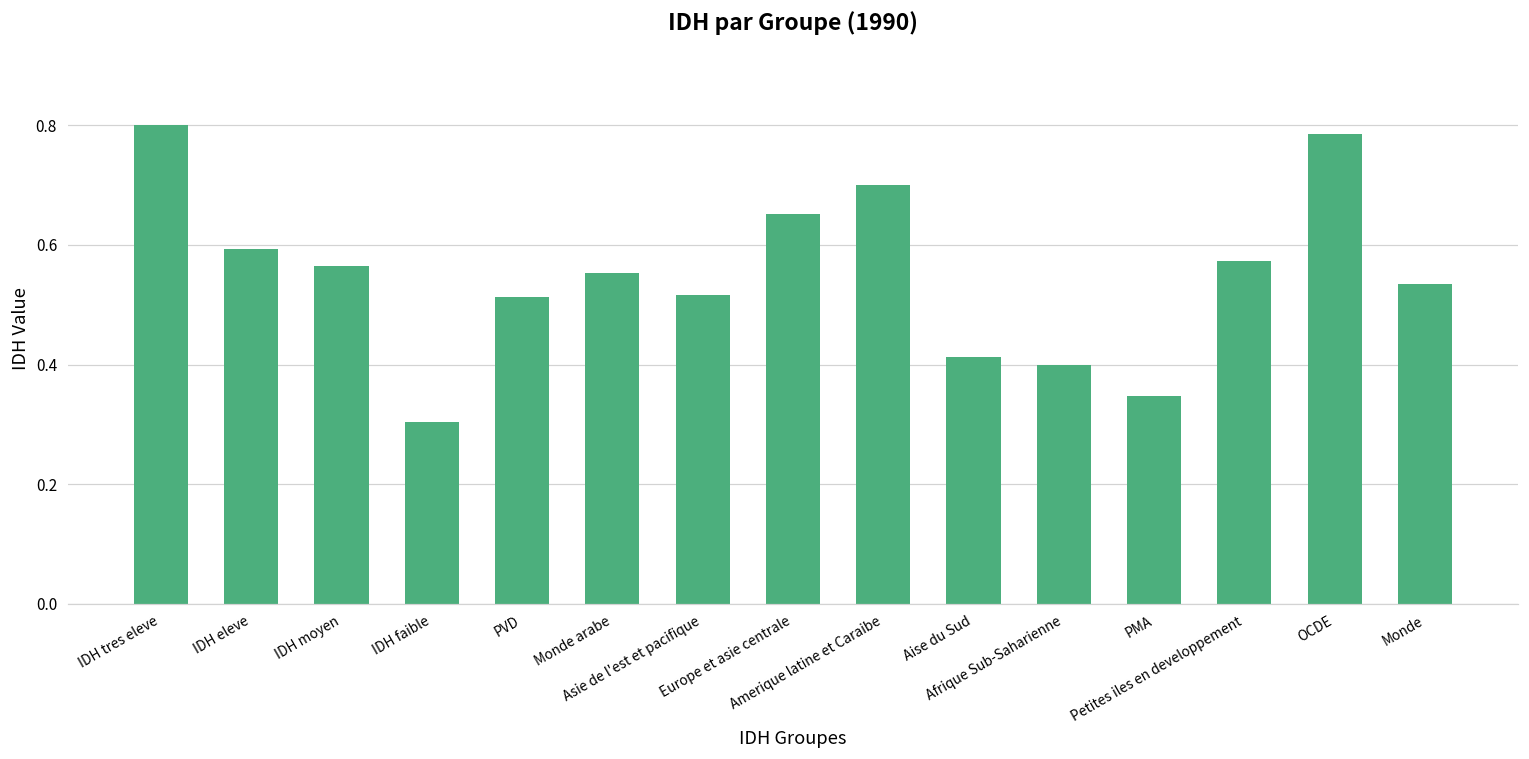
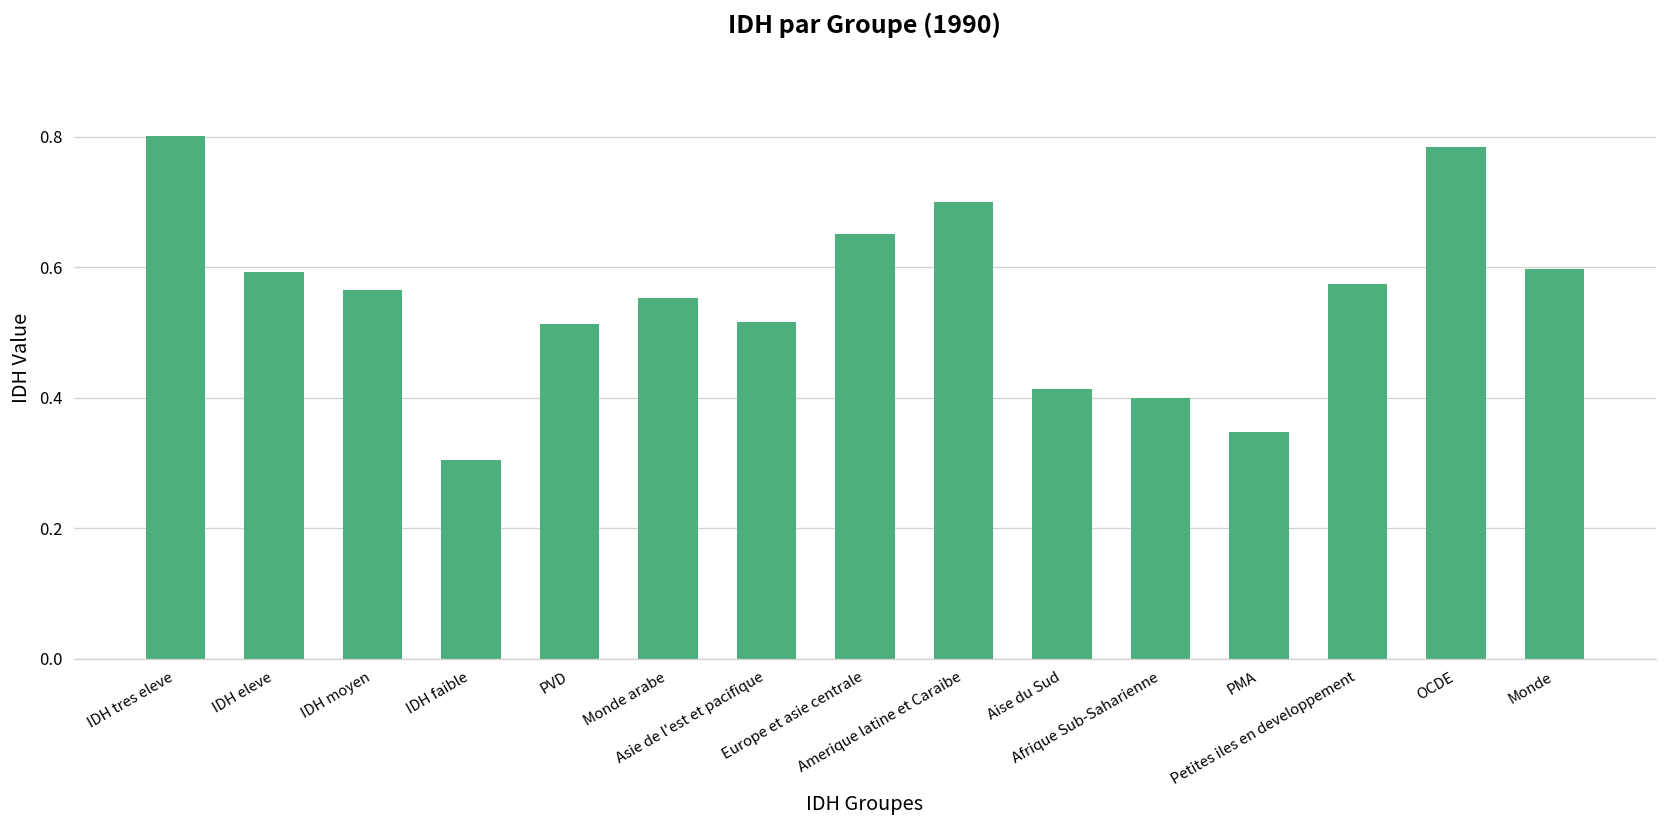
  {
    "IDH tres eleve": 0.80,
    "IDH eleve": 0.59,
    "IDH moyen": 0.57,
    "IDH faible": 0.30,
    "PVD": 0.51,
    "Monde arabe": 0.55,
    "Asie de l'est et pacifique": 0.52,
    "Europe et asie centrale": 0.65,
    "Amerique latine et Caraibe": 0.70,
    "Aise du Sud": 0.41,
    "Afrique Sub-Saharienne": 0.40,
    "PMA": 0.35,
    "Petites iles en developpement": 0.57,
    "OCDE": 0.78,
-   "Monde": 0.54
+   "Monde": 0.60
  }
